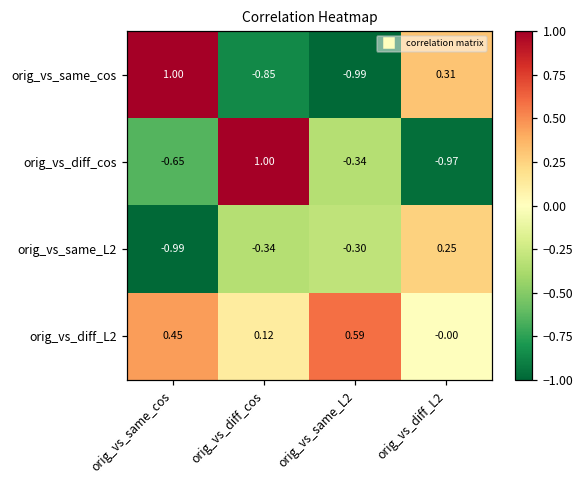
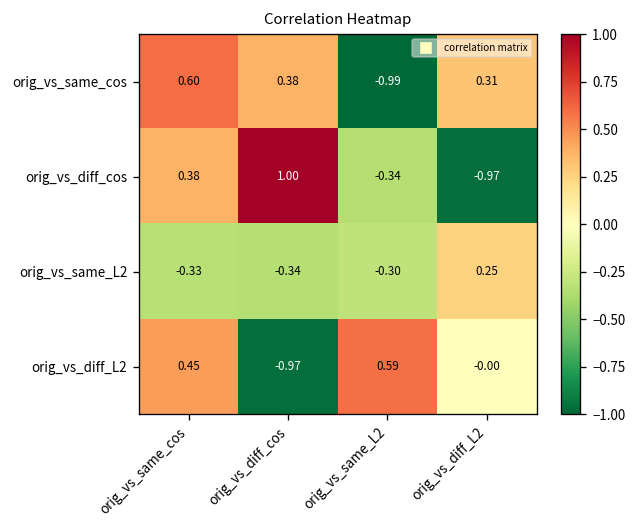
  {
    "orig_vs_same_cos": {
-     "orig_vs_same_cos": 1.00,
-     "orig_vs_diff_cos": -0.85,
+     "orig_vs_same_cos": 0.60,
+     "orig_vs_diff_cos": 0.38,
      "orig_vs_same_L2": -0.99,
      "orig_vs_diff_L2": 0.31
    },
    "orig_vs_diff_cos": {
-     "orig_vs_same_cos": -0.65,
+     "orig_vs_same_cos": 0.38,
      "orig_vs_diff_cos": 1.00,
      "orig_vs_same_L2": -0.34,
      "orig_vs_diff_L2": -0.97
    },
    "orig_vs_same_L2": {
-     "orig_vs_same_cos": -0.99,
+     "orig_vs_same_cos": -0.33,
      "orig_vs_diff_cos": -0.34,
      "orig_vs_same_L2": -0.30,
      "orig_vs_diff_L2": 0.25
    },
    "orig_vs_diff_L2": {
      "orig_vs_same_cos": 0.45,
-     "orig_vs_diff_cos": 0.12,
+     "orig_vs_diff_cos": -0.97,
      "orig_vs_same_L2": 0.59,
      "orig_vs_diff_L2": -0.00
    }
  }
